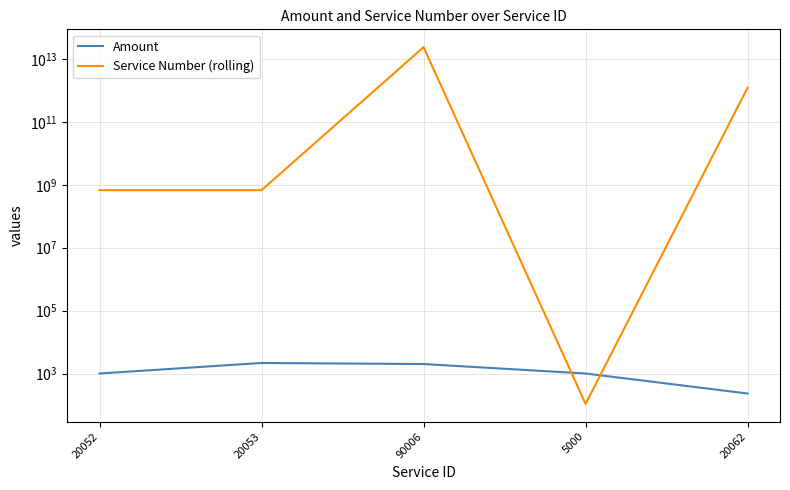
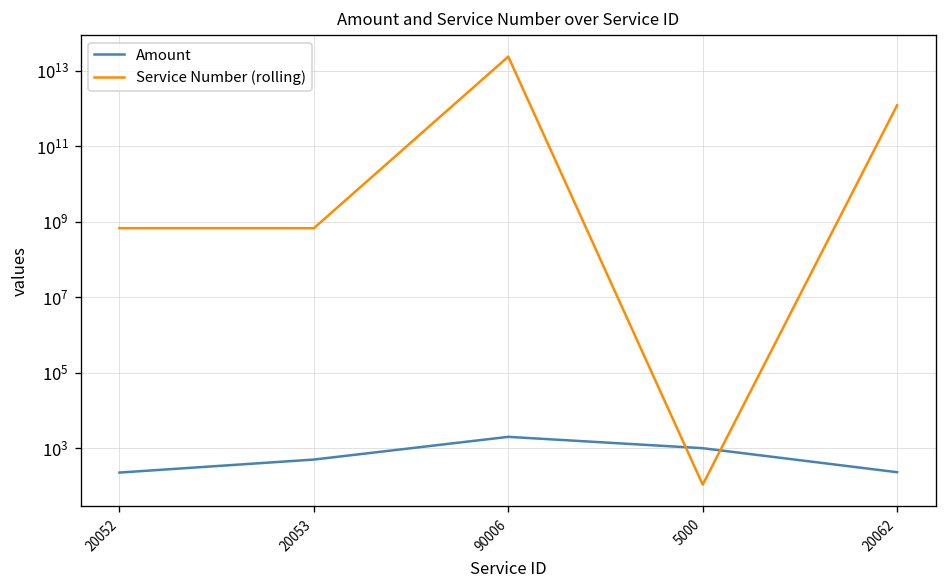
  {
    "Amount": {
-     "20052": 1000,
-     "20053": 2000,
+     "20052": 200,
+     "20053": 500,
      "90006": 2000,
      "5000": 1000,
      "20062": 200
    },
    "Service Number (rolling)": {
      "20052": 700000000,
      "20053": 700000000,
      "90006": 20000000000000,
      "5000": 110,
      "20062": 1200000000000
    }
  }
